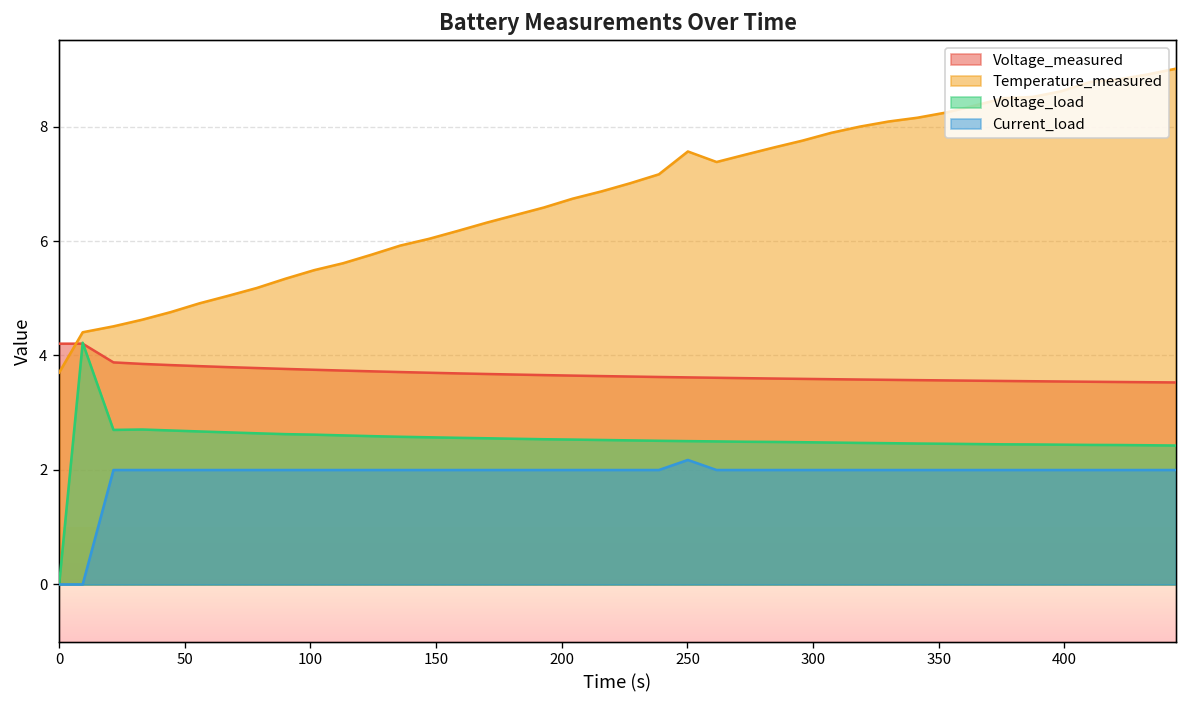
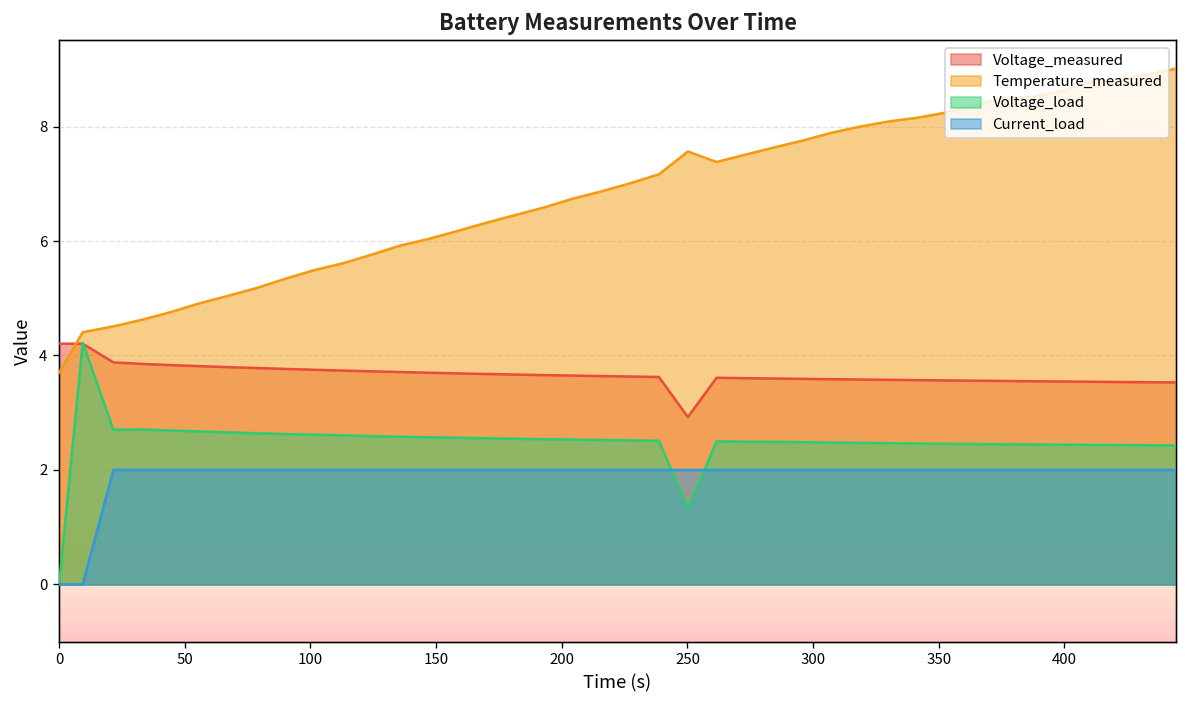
  {
    "Voltage_measured": {
      "0": 4.2,
-     "250": 3.6
+     "250": 2.9
    },
    "Temperature_measured": {
      "0": 3.7,
      "250": 7.6
    },
    "Voltage_load": {
-     "250": 2.5
+     "250": 1.3
    },
    "Current_load": {
-     "250": 2.2
+     "250": 2.0
    }
  }
